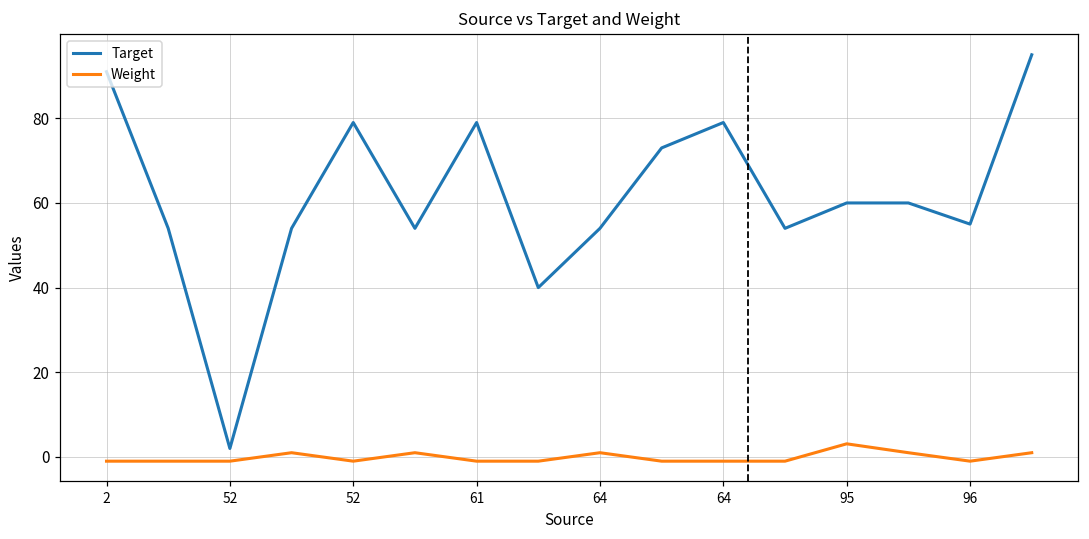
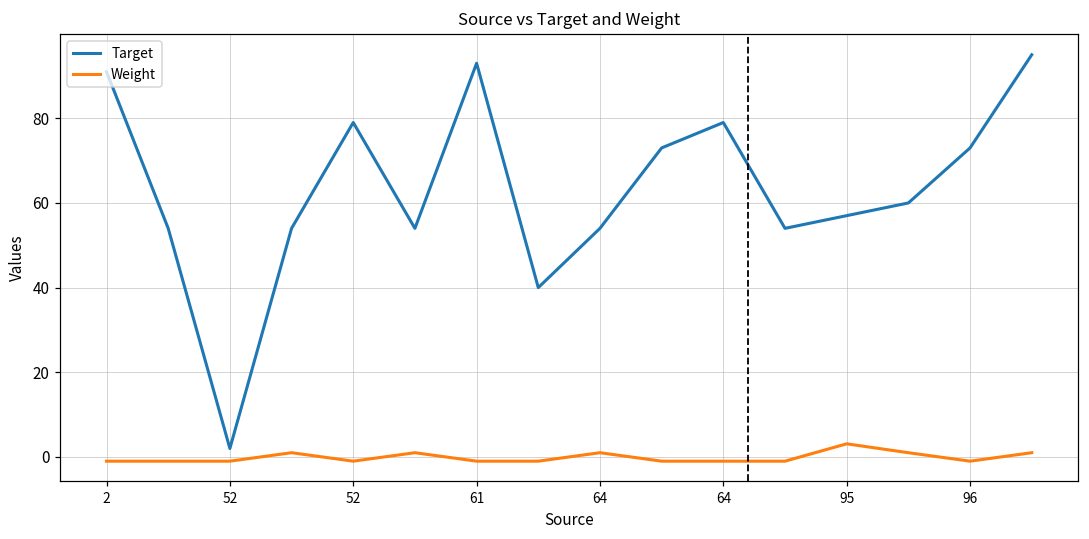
  {
    "Target": {
-     "61": 79,
-     "95": 60,
-     "96": 55
+     "61": 93,
+     "95": 57,
+     "96": 73
    },
    "Weight": {
      "2": -1,
      "61": -1,
      "95": 3,
      "96": -1
    }
  }
